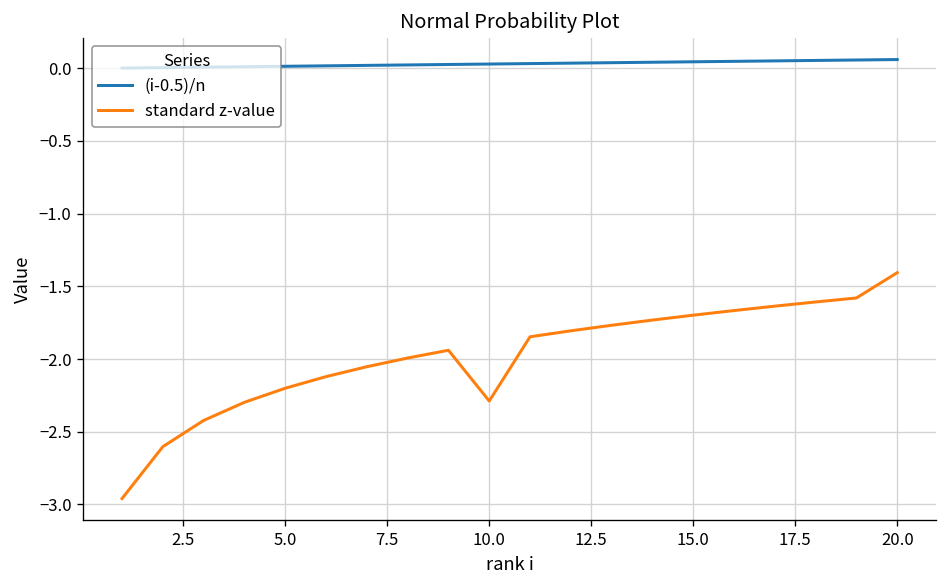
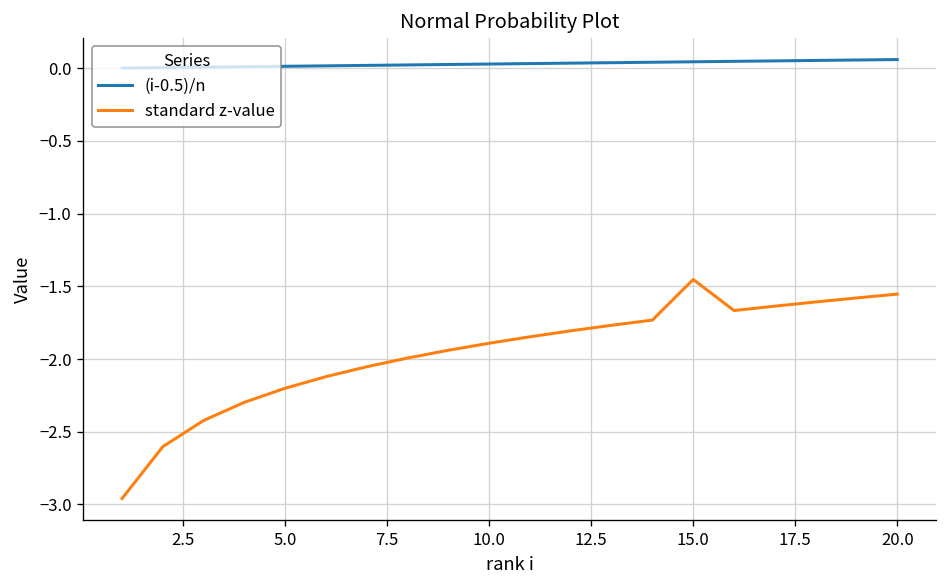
  {
    "(i-0.5)/n": {
      "5.0": 0.01,
      "10.0": 0.03,
      "15.0": 0.04,
      "20.0": 0.06
    },
    "standard z-value": {
      "5.0": -2.20,
-     "10.0": -2.29,
-     "15.0": -1.70,
-     "20.0": -1.41
+     "10.0": -1.89,
+     "15.0": -1.45,
+     "20.0": -1.55
    }
  }
